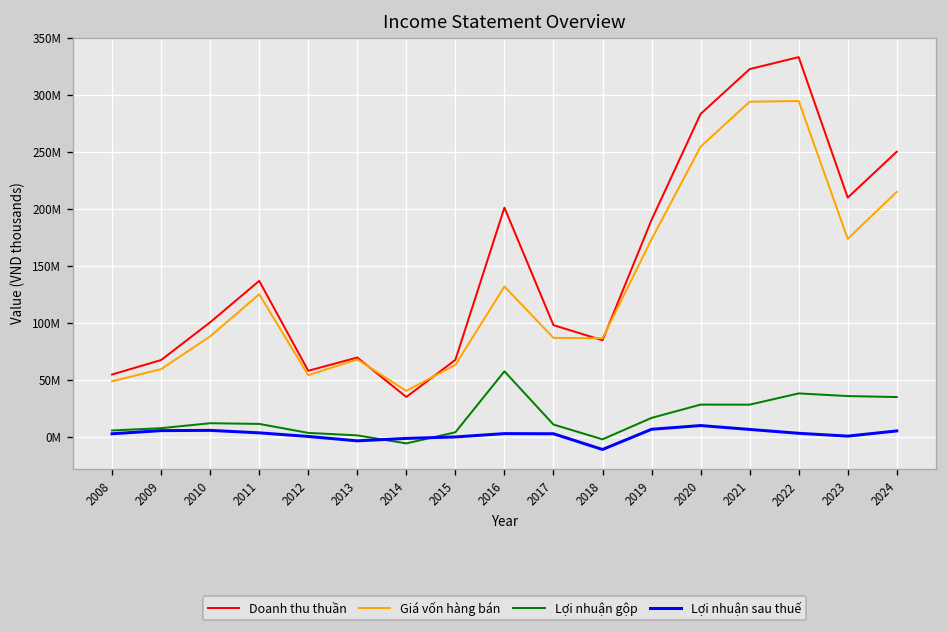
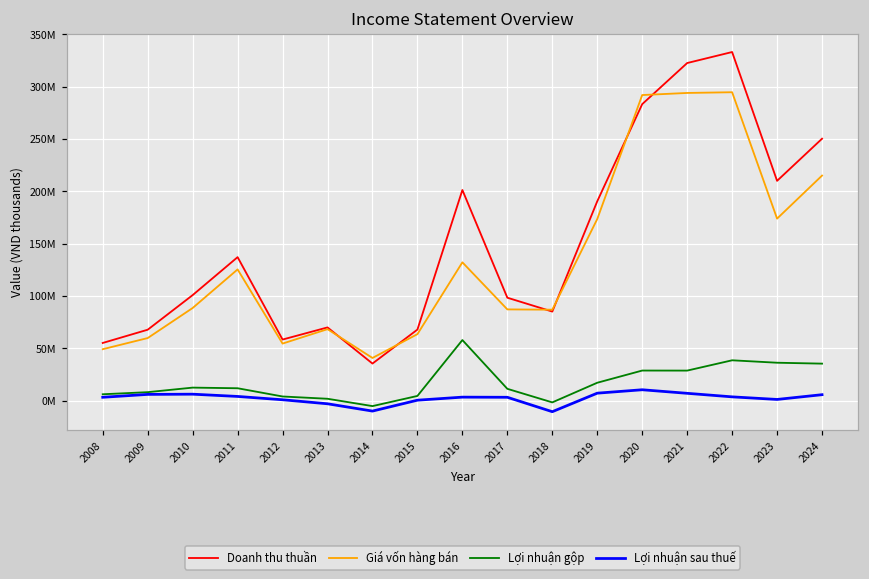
  {
    "Doanh thu thuần": {
      "2008": 60000000,
      "2009": 70000000,
      "2010": 100000000,
      "2011": 140000000,
      "2012": 60000000,
      "2014": 40000000,
      "2015": 70000000,
      "2016": 200000000,
      "2017": 100000000,
      "2019": 190000000,
      "2020": 280000000,
      "2021": 320000000,
      "2022": 330000000,
      "2023": 210000000,
      "2024": 250000000
    },
    "Giá vốn hàng bán": {
      "2008": 50000000,
      "2009": 60000000,
      "2010": 90000000,
      "2011": 130000000,
      "2012": 50000000,
      "2014": 40000000,
      "2015": 60000000,
      "2016": 130000000,
      "2017": 90000000,
      "2019": 170000000,
-     "2020": 250000000,
+     "2020": 290000000,
      "2021": 290000000,
      "2022": 290000000,
      "2023": 170000000,
      "2024": 210000000
    },
    "Lợi nhuận gộp": {
      "2008": 10000000,
      "2010": 10000000,
      "2011": 10000000,
      "2012": 0,
      "2013": 0,
      "2014": -10000000,
      "2015": 0,
      "2016": 60000000,
      "2017": 10000000,
      "2018": 0,
      "2019": 20000000,
      "2020": 30000000,
      "2021": 30000000,
      "2022": 40000000,
      "2023": 40000000,
      "2024": 40000000
    },
    "Lợi nhuận sau thuế": {
      "2008": 0,
      "2010": 10000000,
      "2011": 0,
      "2012": 0,
      "2013": 0,
-     "2014": 0,
+     "2014": -10000000,
      "2015": 0,
      "2016": 0,
      "2017": 0,
      "2018": -10000000,
      "2019": 10000000,
      "2020": 10000000,
      "2021": 10000000,
      "2022": 0,
      "2023": 0,
      "2024": 10000000
    }
  }
